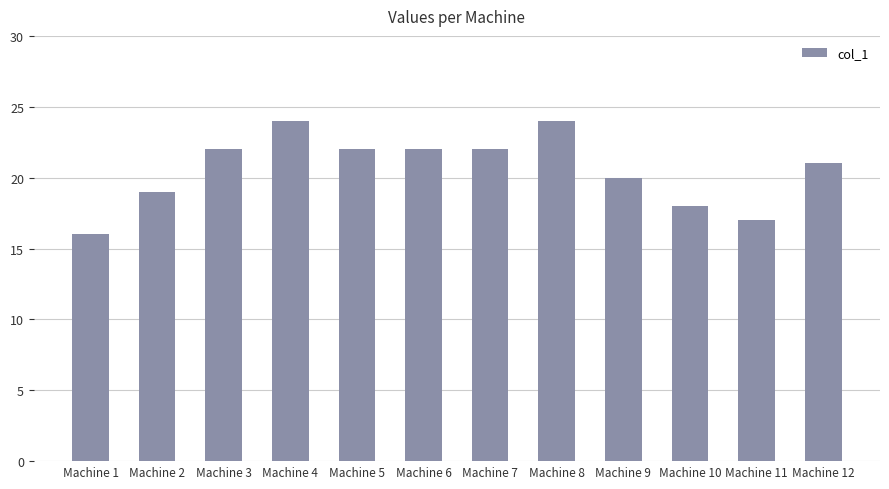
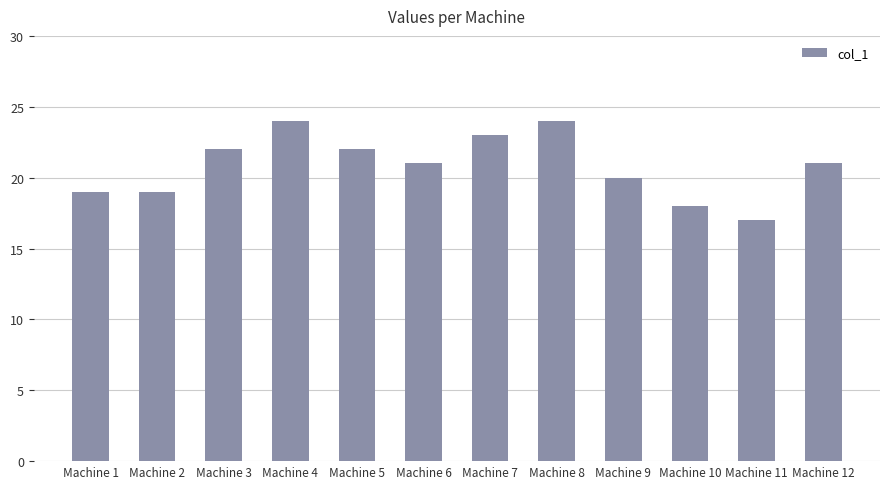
  {
-   "Machine 1": 16,
+   "Machine 1": 19,
    "Machine 2": 19,
    "Machine 3": 22,
    "Machine 4": 24,
    "Machine 5": 22,
-   "Machine 6": 22,
-   "Machine 7": 22,
+   "Machine 6": 21,
+   "Machine 7": 23,
    "Machine 8": 24,
    "Machine 9": 20,
    "Machine 10": 18,
    "Machine 11": 17,
    "Machine 12": 21
  }
